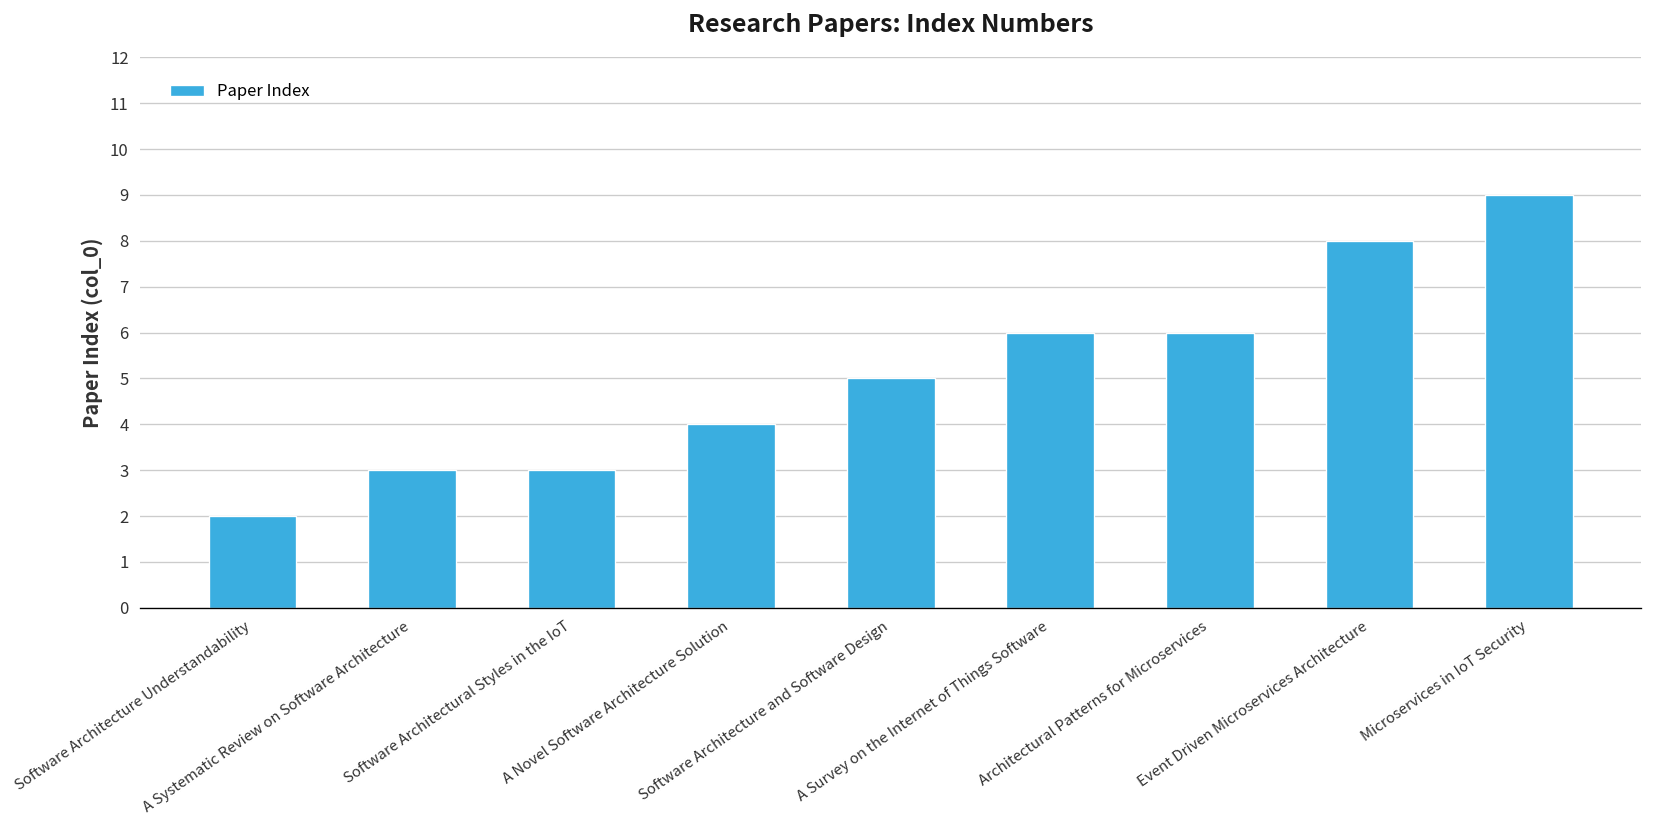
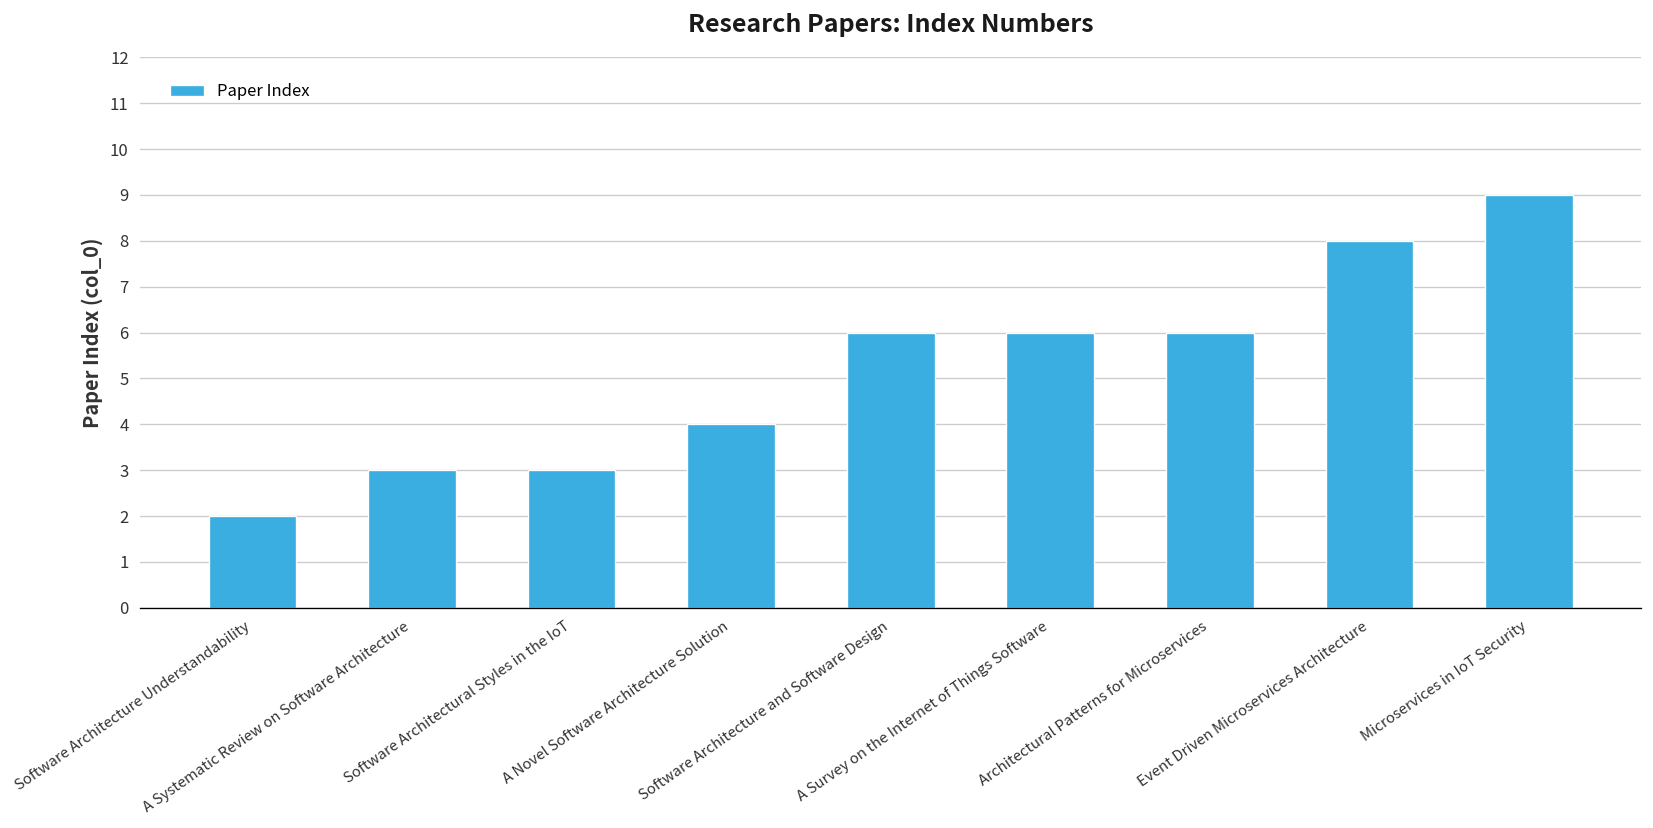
  {
    "Software Architecture Understandability": 2,
    "A Systematic Review on Software Architecture": 3,
    "Software Architectural Styles in the IoT": 3,
    "A Novel Software Architecture Solution": 4,
-   "Software Architecture and Software Design": 5,
+   "Software Architecture and Software Design": 6,
    "A Survey on the Internet of Things Software": 6,
    "Architectural Patterns for Microservices": 6,
    "Event Driven Microservices Architecture": 8,
    "Microservices in IoT Security": 9
  }
